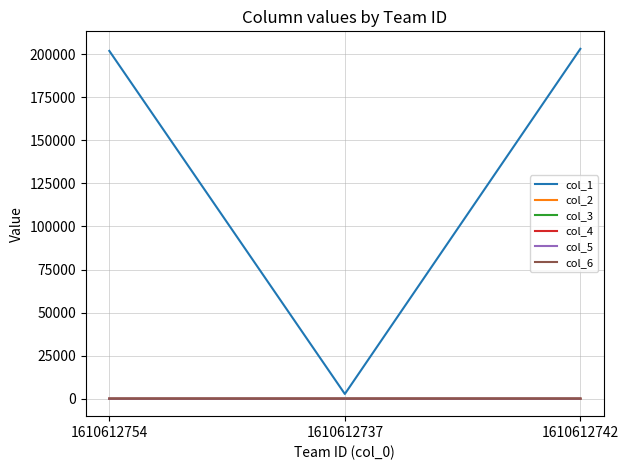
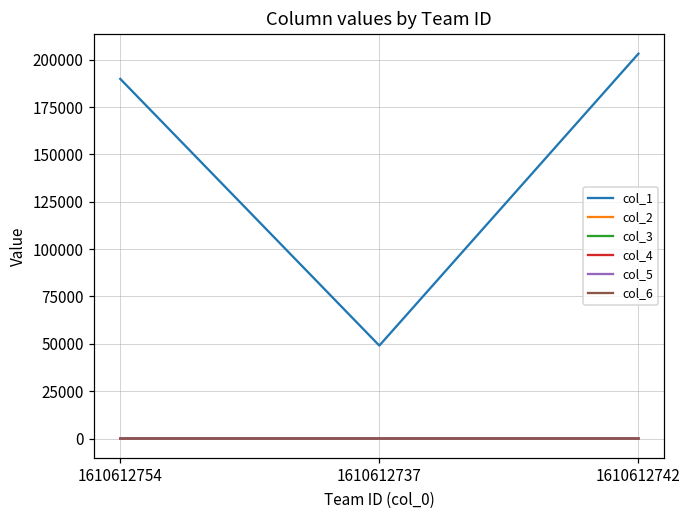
  {
    "col_1": {
-     "1610612754": 202000,
-     "1610612737": 3000,
+     "1610612754": 190000,
+     "1610612737": 49000,
      "1610612742": 203000
    },
    "col_6": {
      "1610612754": 0,
      "1610612737": 0,
      "1610612742": 0
    }
  }
